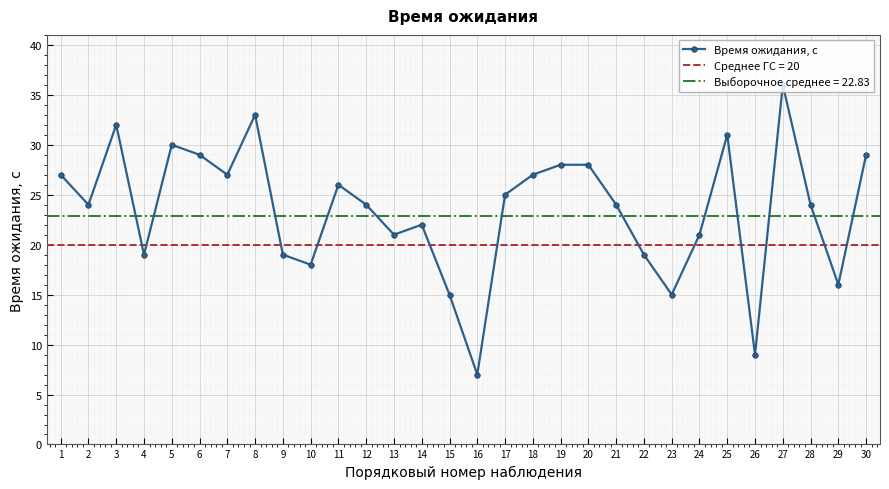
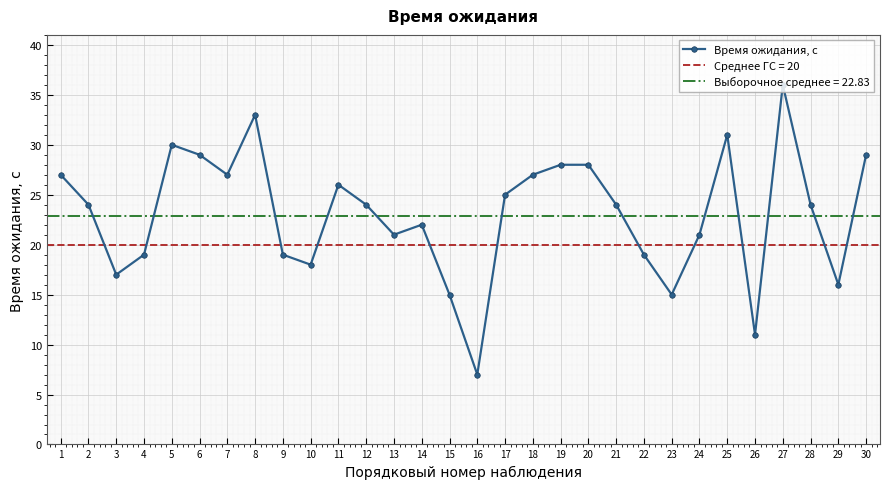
  {
    "1": 27,
    "2": 24,
-   "3": 32,
+   "3": 17,
    "4": 19,
    "5": 30,
    "6": 29,
    "7": 27,
    "8": 33,
    "9": 19,
    "10": 18,
    "11": 26,
    "12": 24,
    "13": 21,
    "14": 22,
    "15": 15,
    "16": 7,
    "17": 25,
    "18": 27,
    "19": 28,
    "20": 28,
    "21": 24,
    "22": 19,
    "23": 15,
    "24": 21,
    "25": 31,
-   "26": 9,
+   "26": 11,
    "28": 24,
    "29": 16,
    "30": 29
  }
